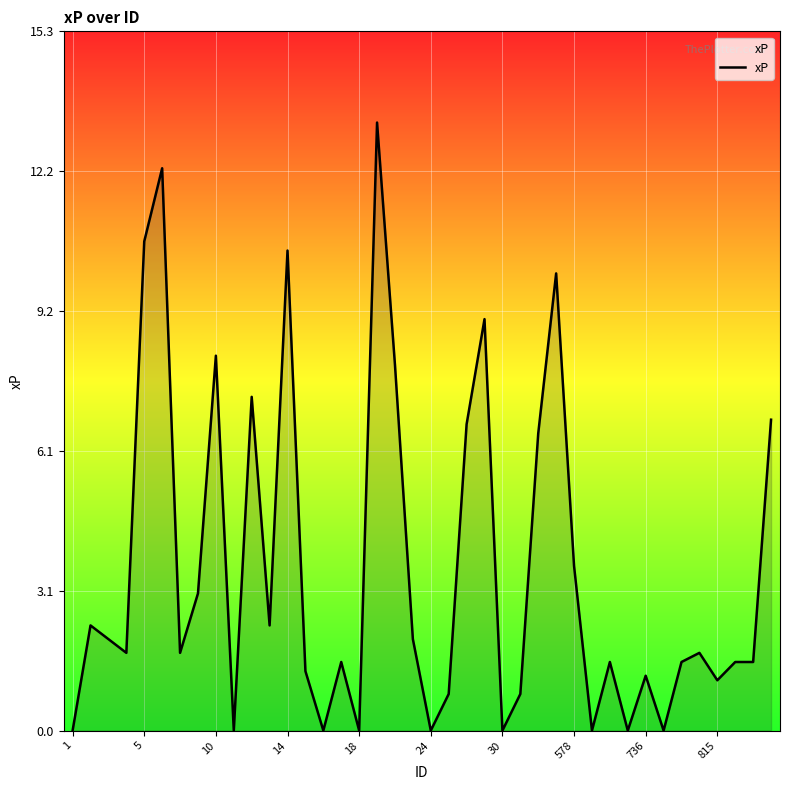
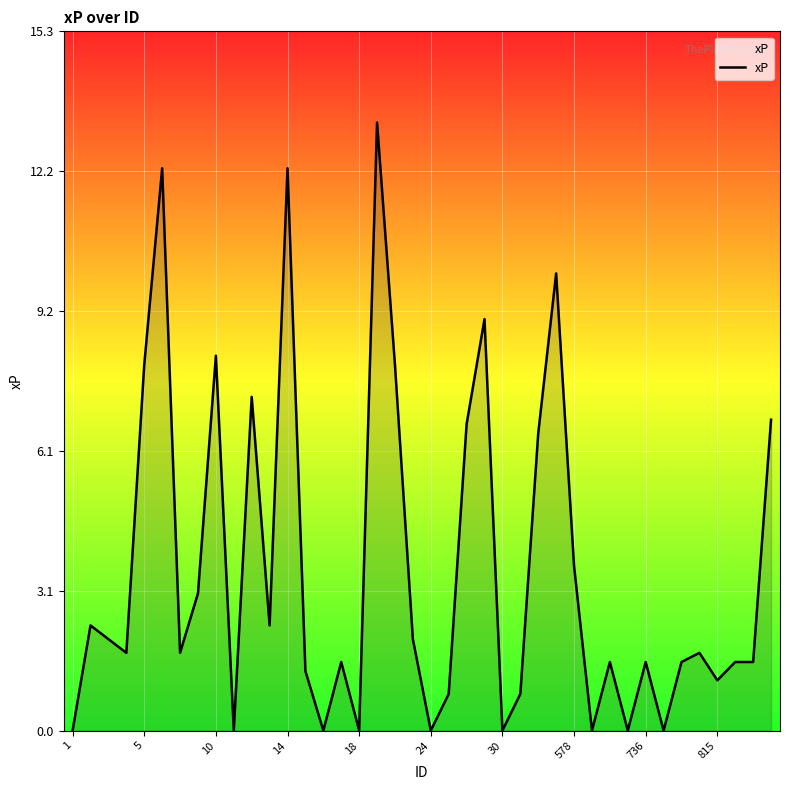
  {
    "1": 0.0,
-   "5": 10.7,
+   "5": 8.0,
    "10": 8.2,
-   "14": 10.5,
+   "14": 12.3,
    "18": 0.0,
    "24": 0.0,
    "30": 0.0,
    "578": 3.6,
-   "736": 1.2,
+   "736": 1.5,
    "815": 1.1
  }
